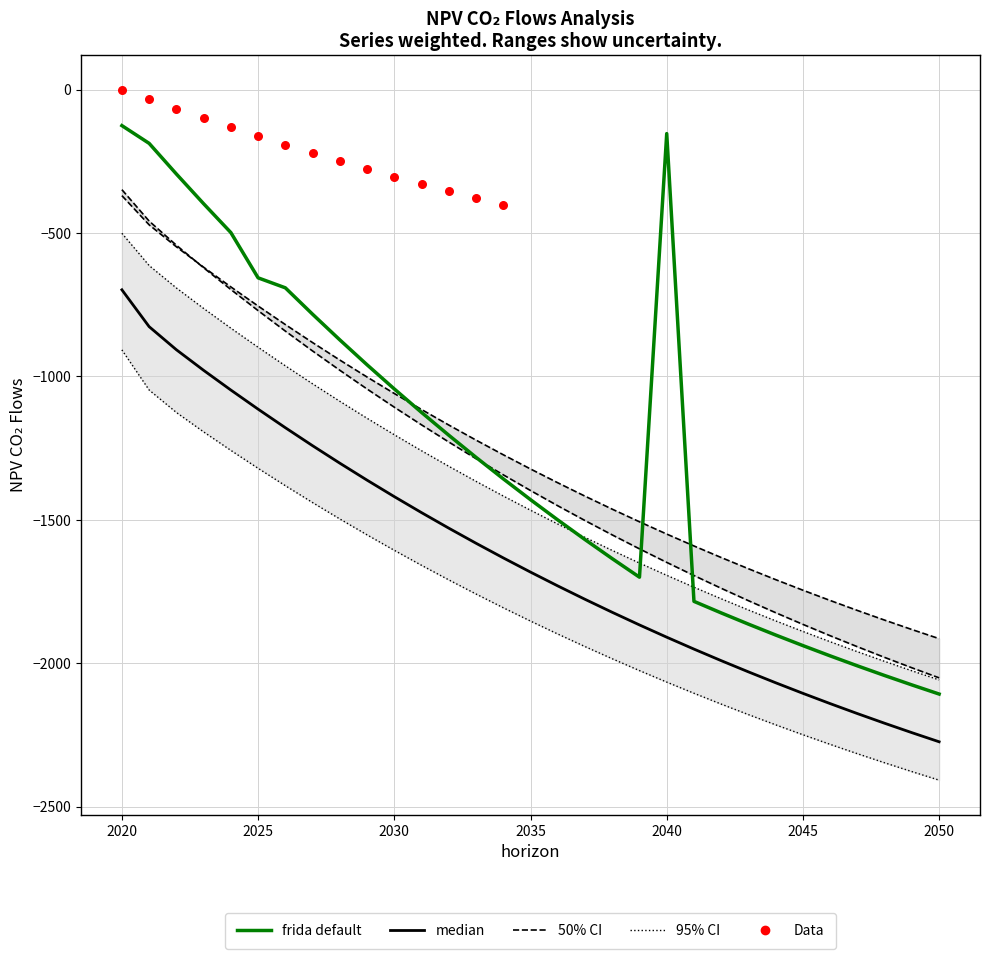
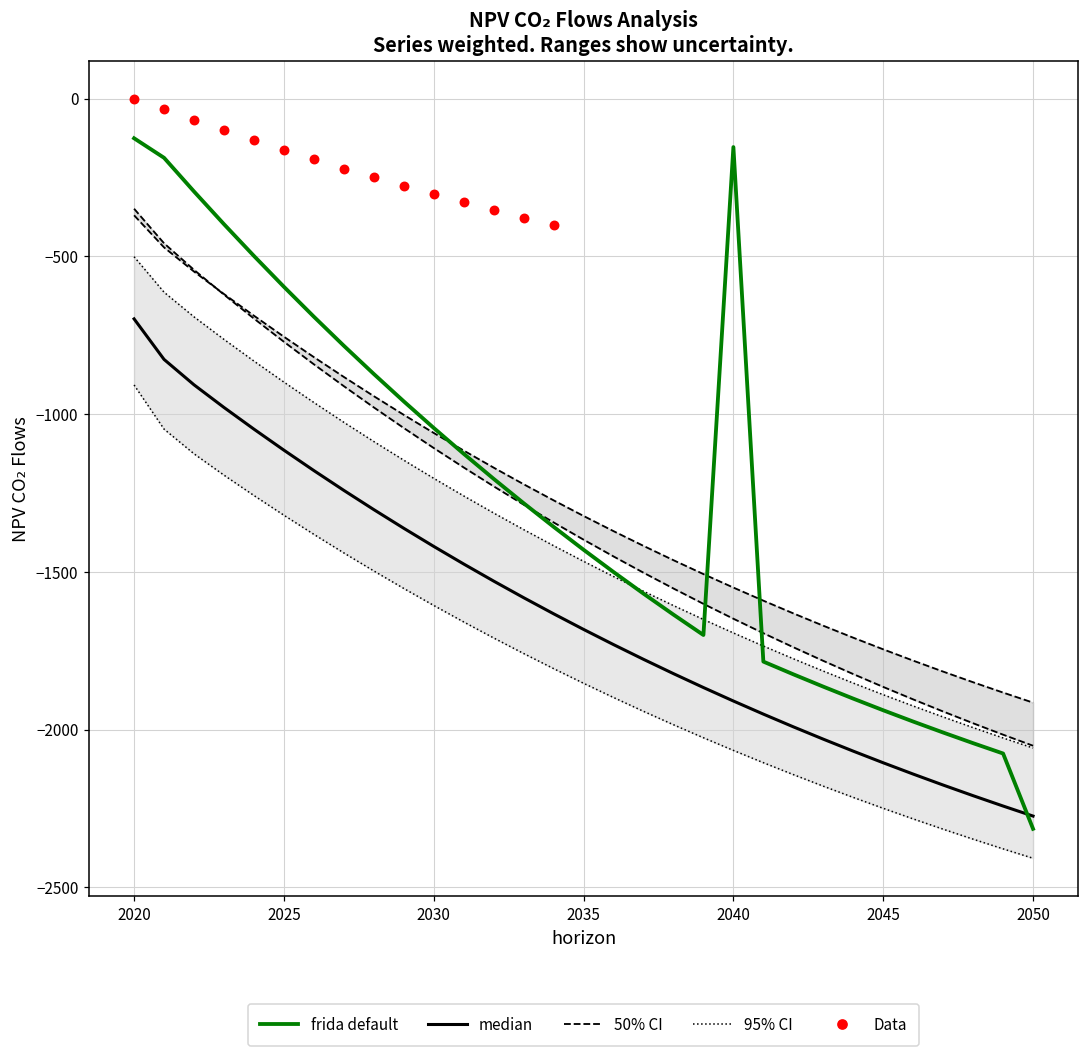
  {
    "frida default": {
      "2020": -130,
-     "2025": -660,
+     "2025": -600,
      "2030": -1040,
      "2035": -1430,
      "2040": -150,
      "2045": -1940,
-     "2050": -2110
+     "2050": -2310
    }
  }
